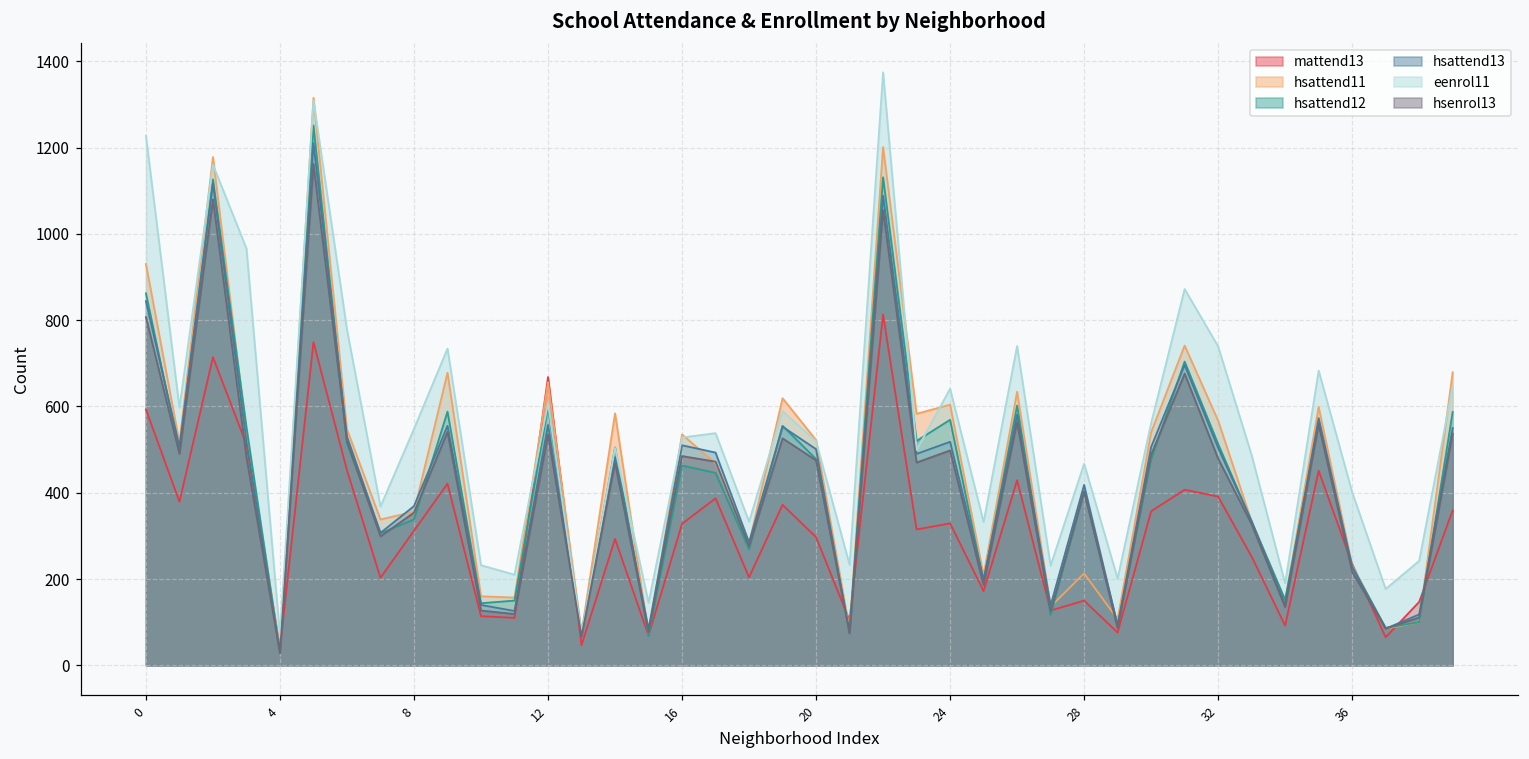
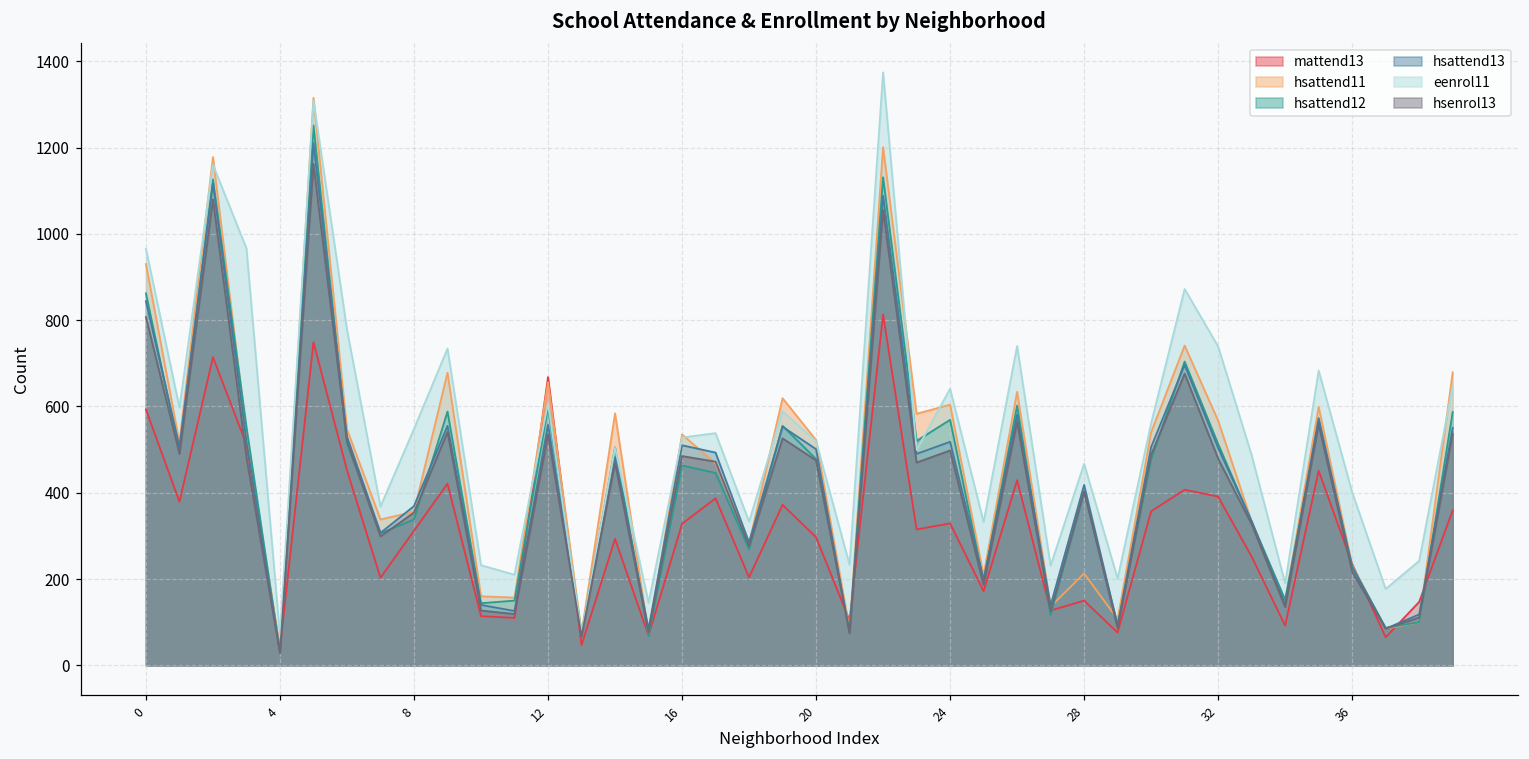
  {
    "mattend13": {
      "0": 590,
      "8": 310,
      "12": 670,
      "16": 330,
      "20": 300,
      "24": 330,
      "28": 150,
      "32": 390
    },
    "hsattend11": {
      "0": 930,
      "12": 660,
      "16": 540,
      "24": 600,
      "28": 210,
      "32": 570
    },
    "eenrol11": {
-     "0": 1230,
+     "0": 970,
      "4": 70,
      "8": 550,
      "12": 610,
      "16": 530,
      "24": 640,
      "28": 470,
      "32": 740,
      "36": 400
    }
  }
